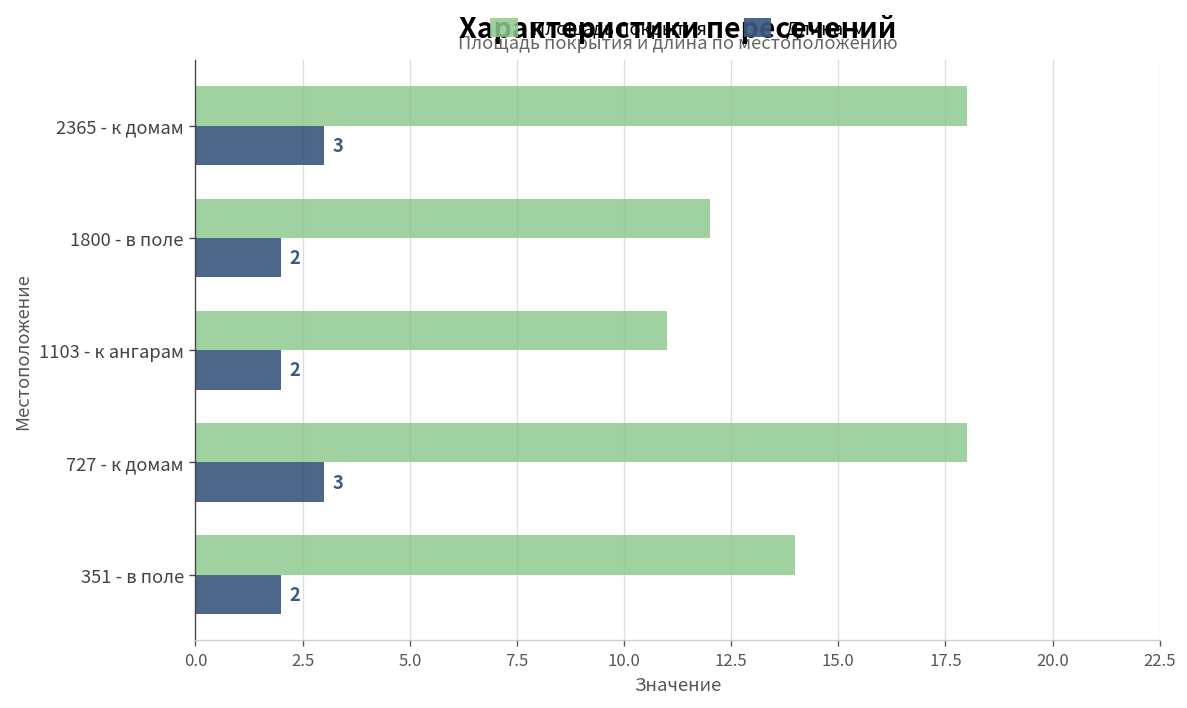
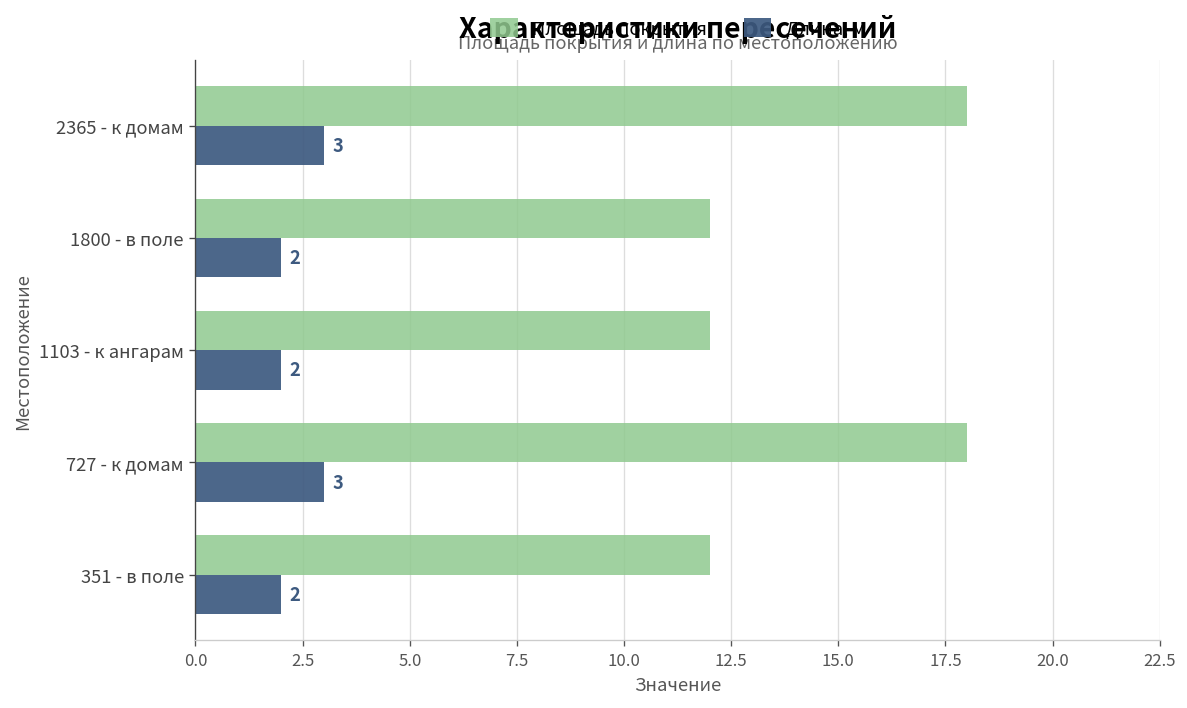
  {
    "Площадь покрытия": {
      "2365 - к домам": 18,
      "1800 - в поле": 12,
-     "1103 - к ангарам": 11,
+     "1103 - к ангарам": 12,
      "727 - к домам": 18,
-     "351 - в поле": 14
+     "351 - в поле": 12
    },
    "Длина, м": {
      "2365 - к домам": 3,
      "1800 - в поле": 2,
      "1103 - к ангарам": 2,
      "727 - к домам": 3,
      "351 - в поле": 2
    }
  }
